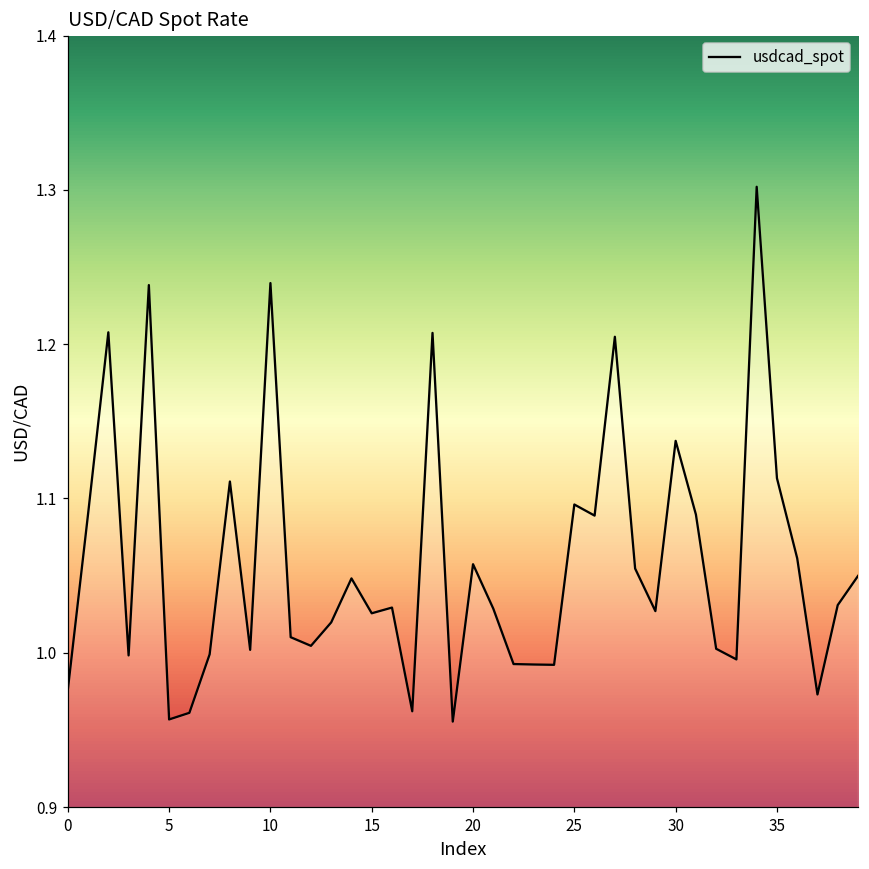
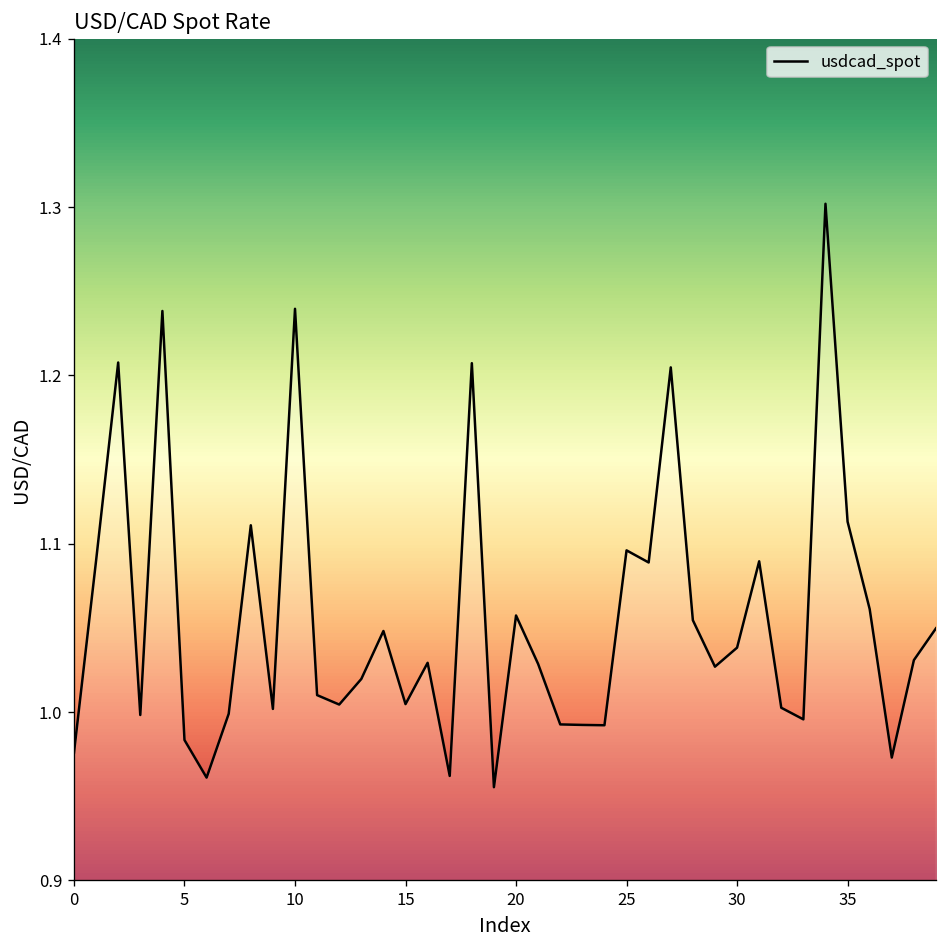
  {
    "0": 0.976,
-   "5": 0.957,
+   "5": 0.983,
    "10": 1.240,
-   "15": 1.026,
+   "15": 1.005,
    "20": 1.057,
    "25": 1.096,
-   "30": 1.137,
+   "30": 1.038,
    "35": 1.113
  }
